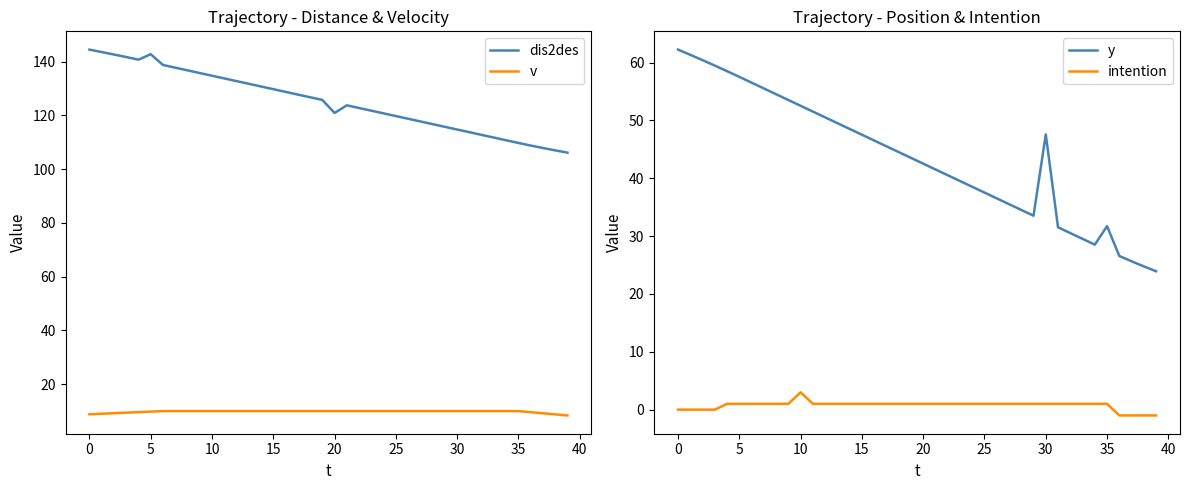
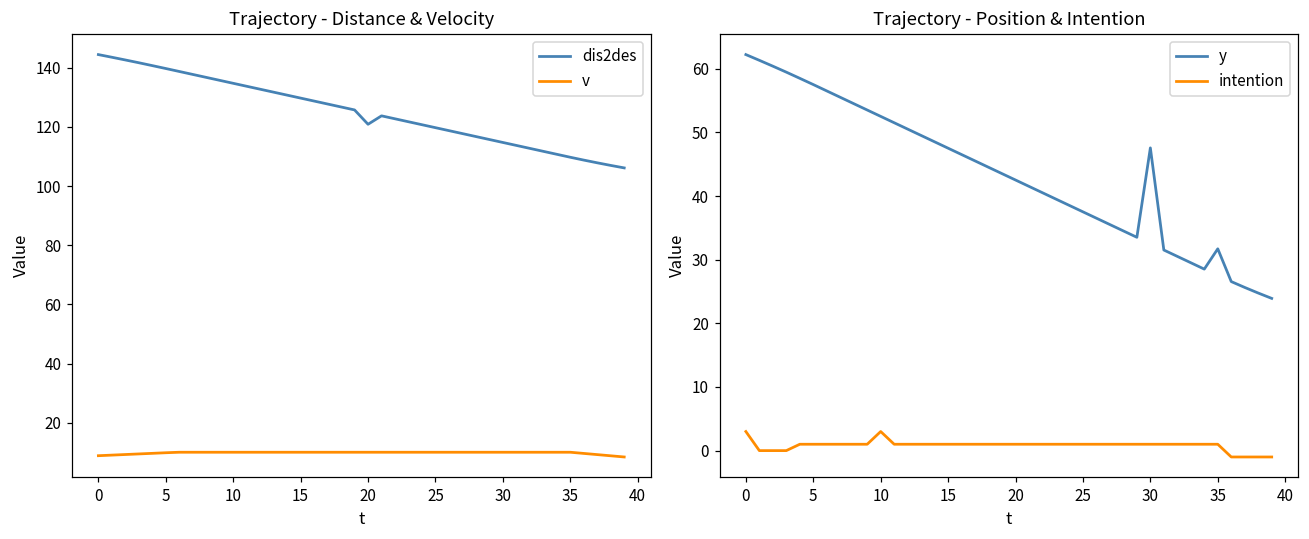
  {
    "Trajectory - Distance & Velocity": {
      "dis2des": {
        "0": 144,
-       "5": 143,
+       "5": 140,
        "10": 135,
        "15": 130,
        "20": 121,
        "25": 120,
        "30": 115,
        "35": 110
      },
      "v": {
        "0": 9,
        "5": 10,
        "10": 10,
        "15": 10,
        "20": 10,
        "25": 10,
        "30": 10,
        "35": 10
      }
    },
    "Trajectory - Position & Intention": {
      "y": {
        "0": 62,
        "5": 58,
        "10": 53,
        "15": 48,
        "20": 43,
        "25": 38,
        "30": 48,
        "35": 32
      },
      "intention": {
-       "0": 0,
+       "0": 3,
        "5": 1,
        "10": 3,
        "15": 1,
        "20": 1,
        "25": 1,
        "30": 1,
        "35": 1
      }
    }
  }
